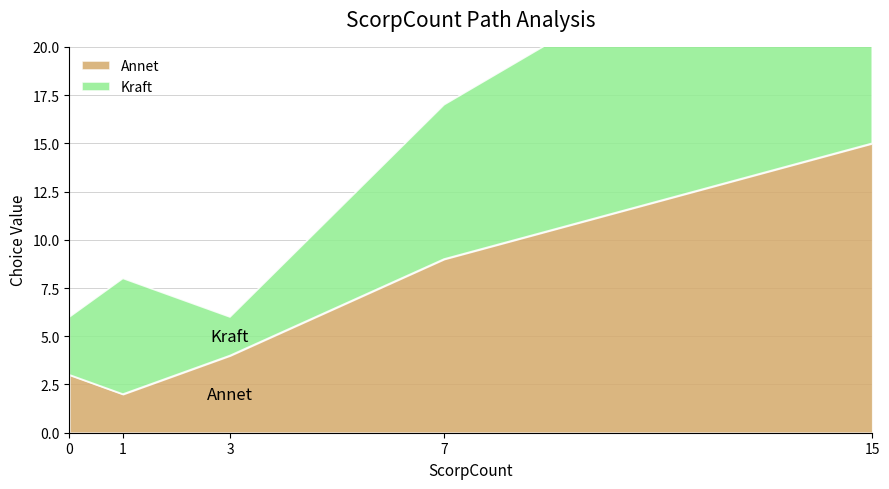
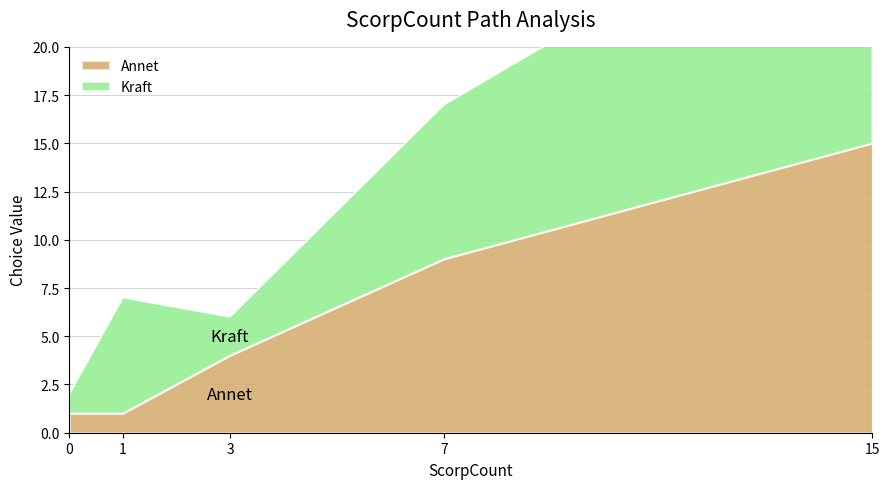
  {
    "Annet": {
-     "0": 3,
-     "1": 2,
+     "0": 1,
+     "1": 1,
      "3": 4,
      "7": 9,
      "15": 15
    },
    "Kraft": {
-     "0": 3,
+     "0": 1,
      "1": 6,
      "3": 2,
      "7": 8
    }
  }
